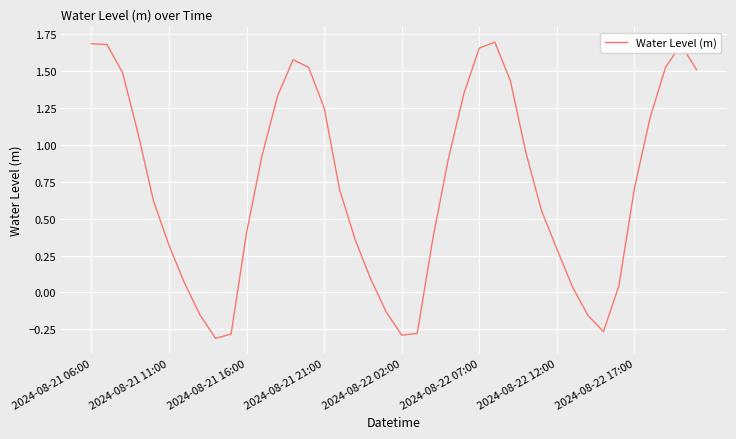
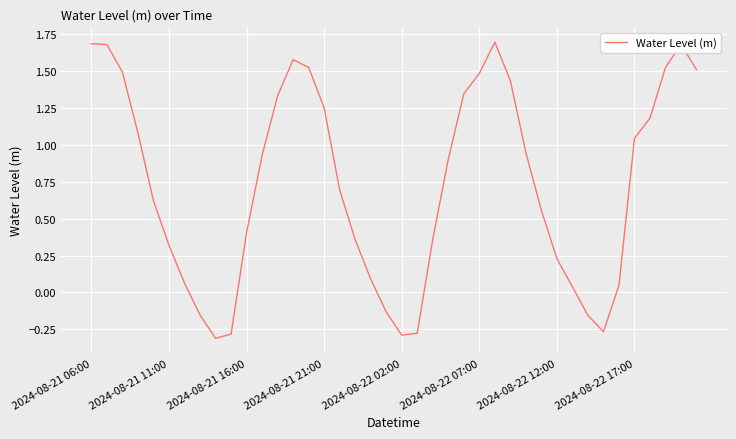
  {
    "2024-08-21 06:00": 1.69,
    "2024-08-21 11:00": 0.32,
    "2024-08-21 16:00": 0.41,
    "2024-08-21 21:00": 1.25,
    "2024-08-22 02:00": -0.29,
-   "2024-08-22 07:00": 1.66,
-   "2024-08-22 12:00": 0.29,
-   "2024-08-22 17:00": 0.71
+   "2024-08-22 07:00": 1.48,
+   "2024-08-22 12:00": 0.23,
+   "2024-08-22 17:00": 1.05
  }
